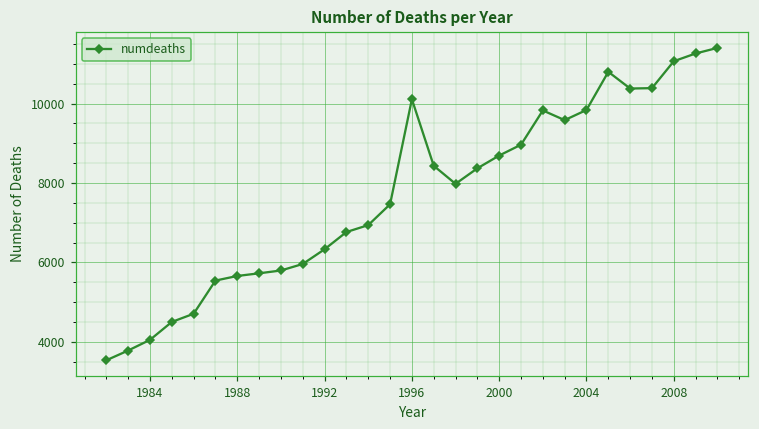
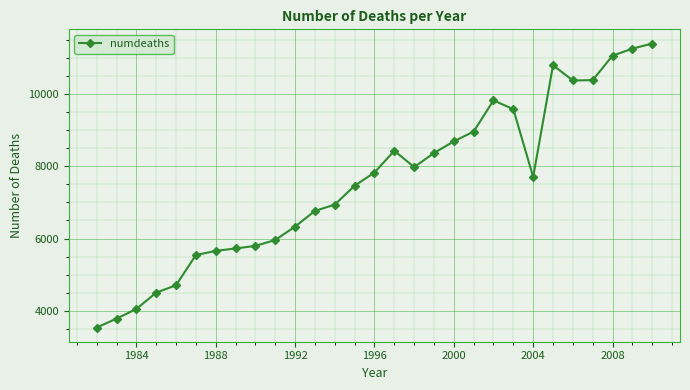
  {
    "1984": 4000,
    "1988": 5700,
    "1992": 6300,
-   "1996": 10100,
+   "1996": 7800,
    "2000": 8700,
-   "2004": 9800,
+   "2004": 7700,
    "2008": 11100
  }
